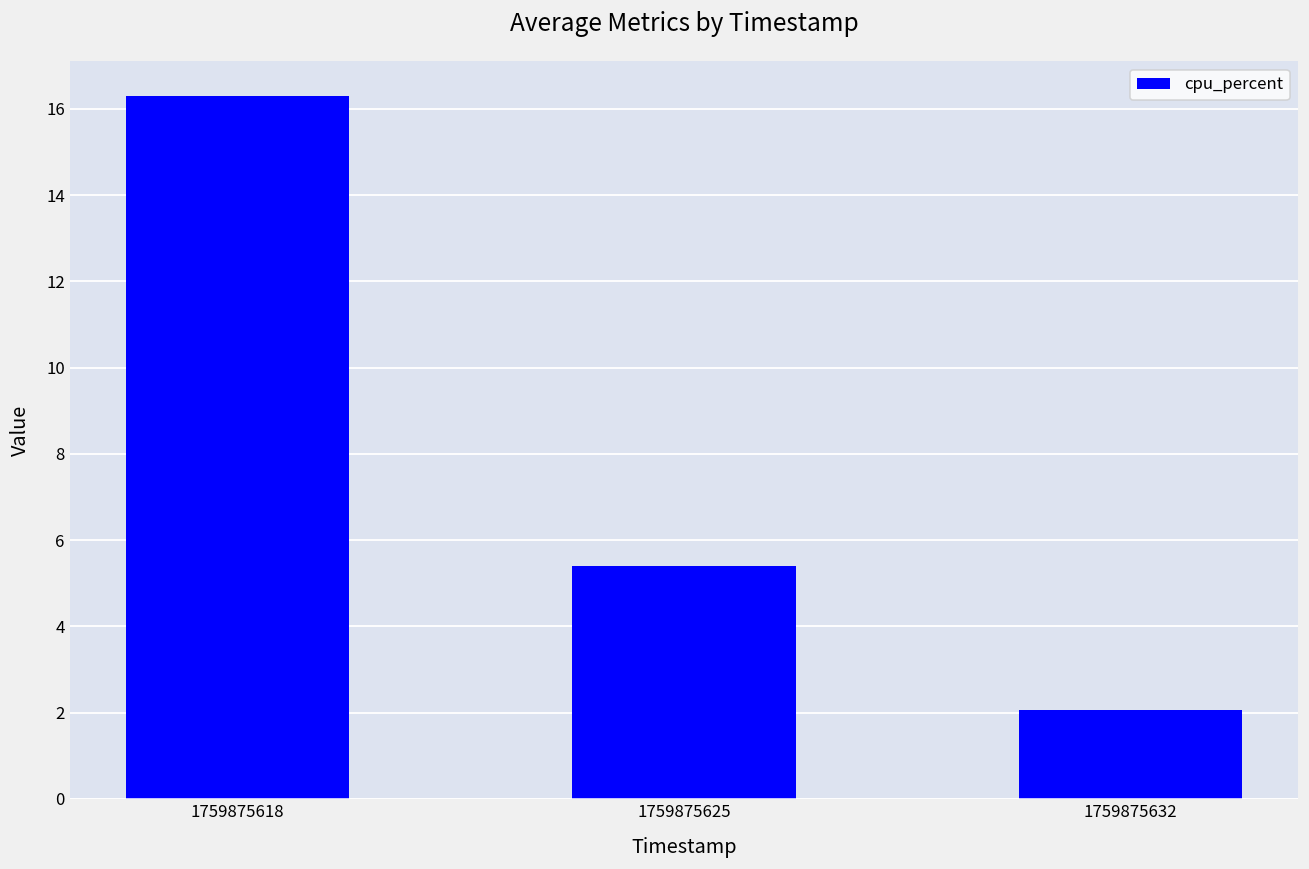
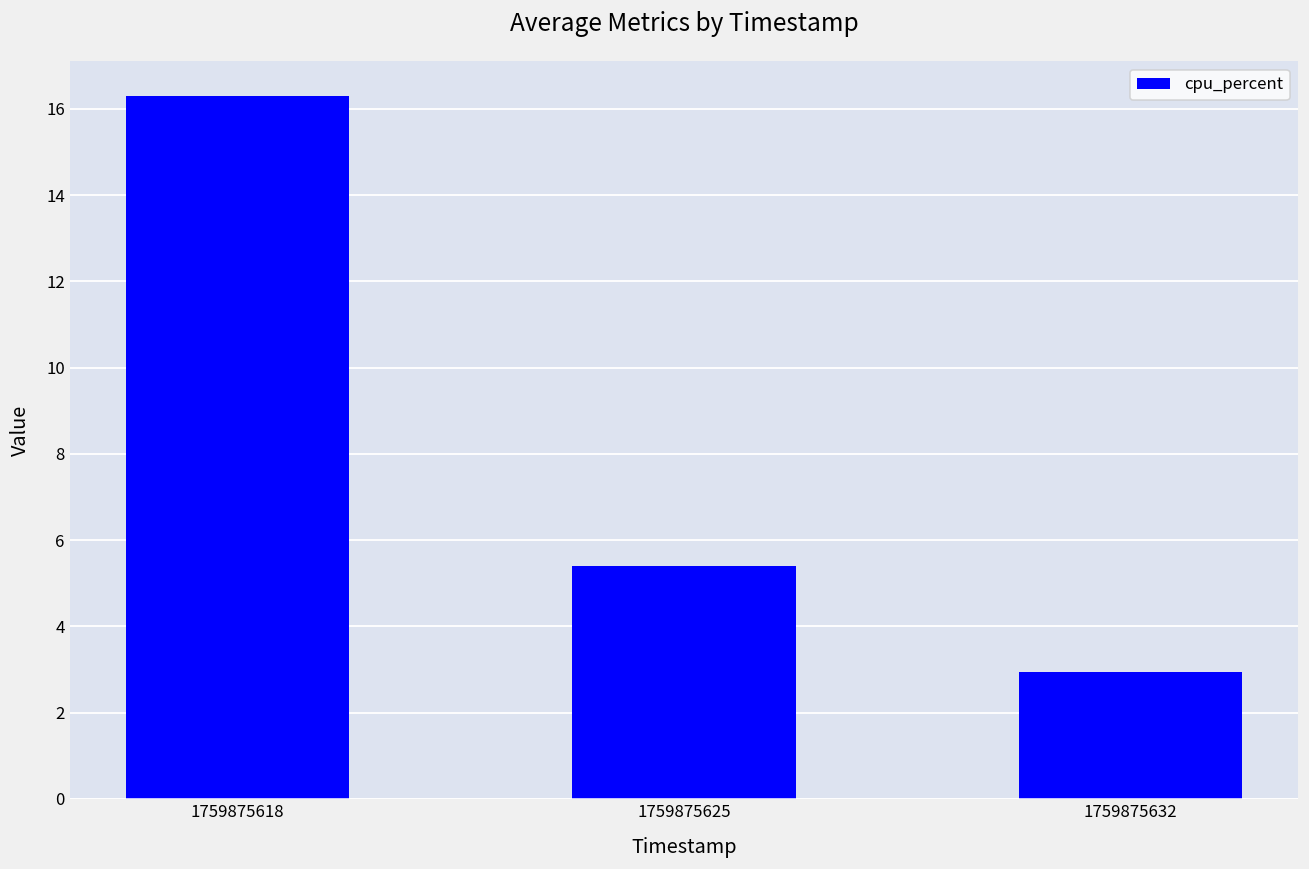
  {
    "1759875618": 16.3,
    "1759875625": 5.4,
-   "1759875632": 2.1
+   "1759875632": 2.9
  }
